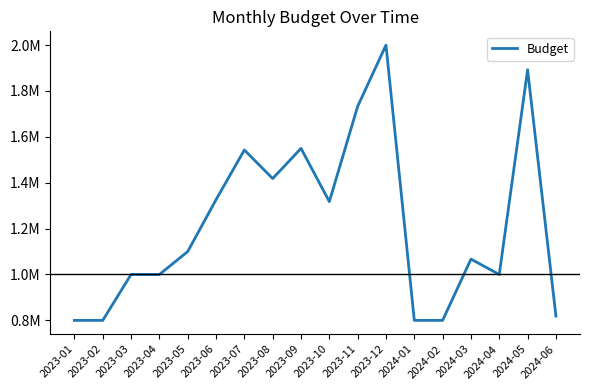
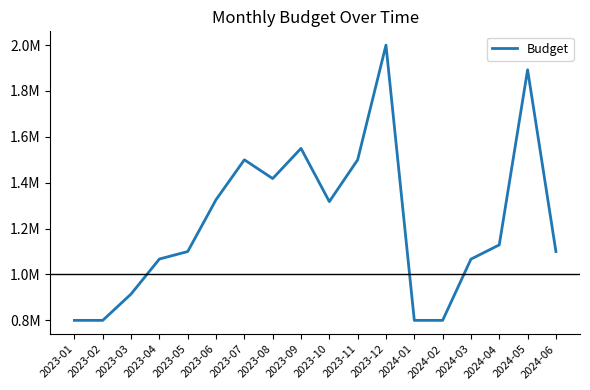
  {
    "2023-01": 800000,
    "2023-02": 800000,
-   "2023-03": 1000000,
-   "2023-04": 1000000,
+   "2023-03": 910000,
+   "2023-04": 1070000,
    "2023-05": 1100000,
    "2023-06": 1330000,
-   "2023-07": 1540000,
+   "2023-07": 1500000,
    "2023-08": 1420000,
    "2023-09": 1550000,
    "2023-10": 1320000,
-   "2023-11": 1730000,
+   "2023-11": 1500000,
    "2023-12": 2000000,
    "2024-01": 800000,
    "2024-02": 800000,
    "2024-03": 1070000,
-   "2024-04": 1000000,
+   "2024-04": 1130000,
    "2024-05": 1890000,
-   "2024-06": 820000
+   "2024-06": 1100000
  }
